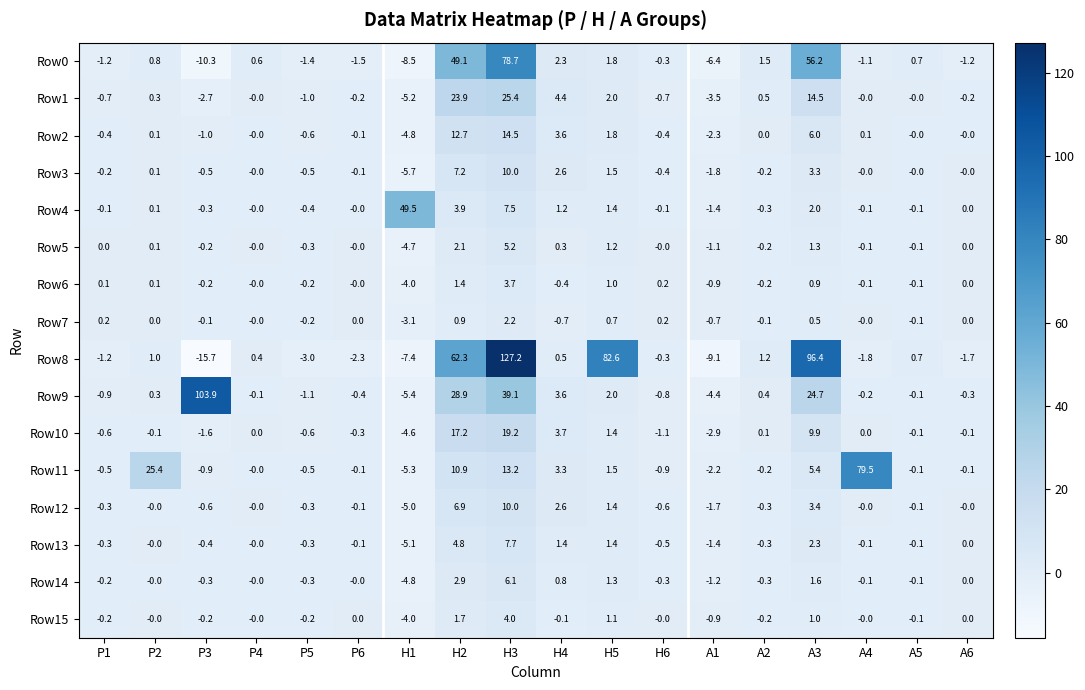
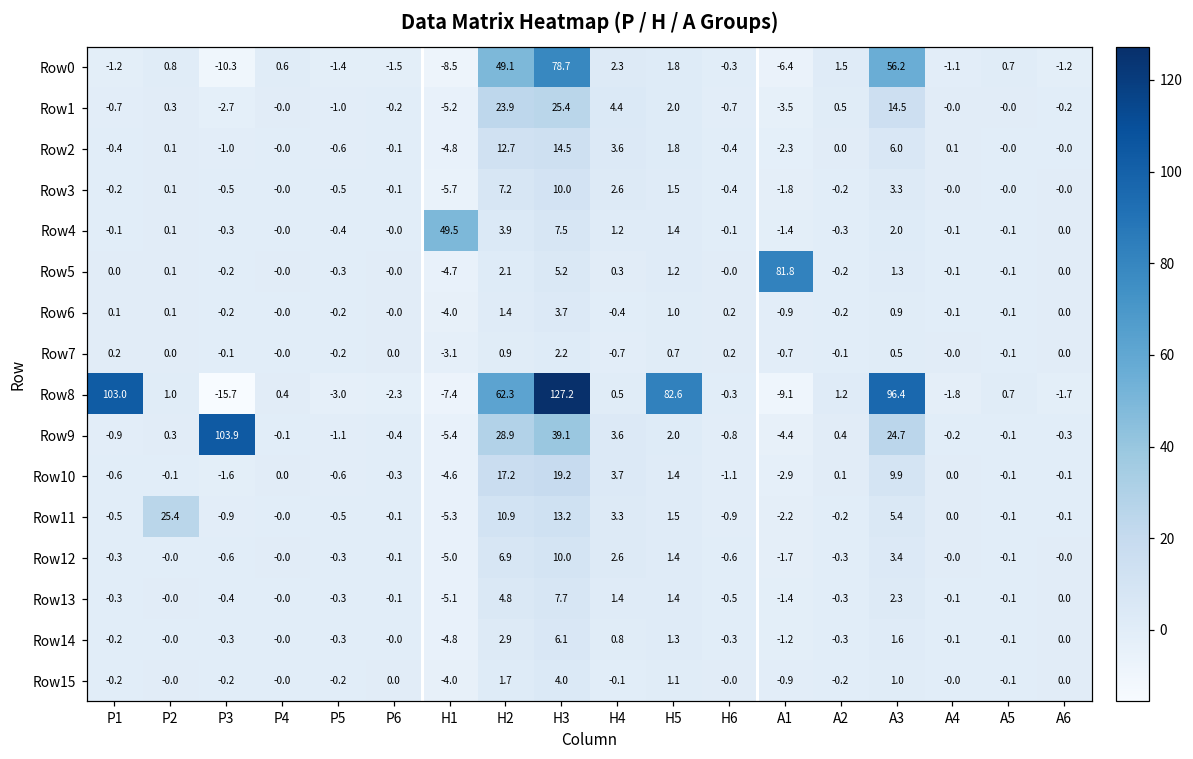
  {
    "Row5": {
      "P1": 0.0,
      "P2": 0.1,
      "P3": -0.2,
      "P4": -0.0,
      "P5": -0.3,
      "P6": -0.0,
      "H1": -4.7,
      "H2": 2.1,
      "H3": 5.2,
      "H4": 0.3,
      "H5": 1.2,
      "H6": -0.0,
-     "A1": -1.1,
+     "A1": 81.8,
      "A2": -0.2,
      "A3": 1.3,
      "A4": -0.1,
      "A5": -0.1,
      "A6": 0.0
    },
    "Row8": {
-     "P1": -1.2,
+     "P1": 103.0,
      "P2": 1.0,
      "P3": -15.7,
      "P4": 0.4,
      "P5": -3.0,
      "P6": -2.3,
      "H1": -7.4,
      "H2": 62.3,
      "H3": 127.2,
      "H4": 0.5,
      "H5": 82.6,
      "H6": -0.3,
      "A1": -9.1,
      "A2": 1.2,
      "A3": 96.4,
      "A4": -1.8,
      "A5": 0.7,
      "A6": -1.7
    },
    "Row11": {
      "P1": -0.5,
      "P2": 25.4,
      "P3": -0.9,
      "P4": -0.0,
      "P5": -0.5,
      "P6": -0.1,
      "H1": -5.3,
      "H2": 10.9,
      "H3": 13.2,
      "H4": 3.3,
      "H5": 1.5,
      "H6": -0.9,
      "A1": -2.2,
      "A2": -0.2,
      "A3": 5.4,
-     "A4": 79.5,
+     "A4": 0.0,
      "A5": -0.1,
      "A6": -0.1
    }
  }
